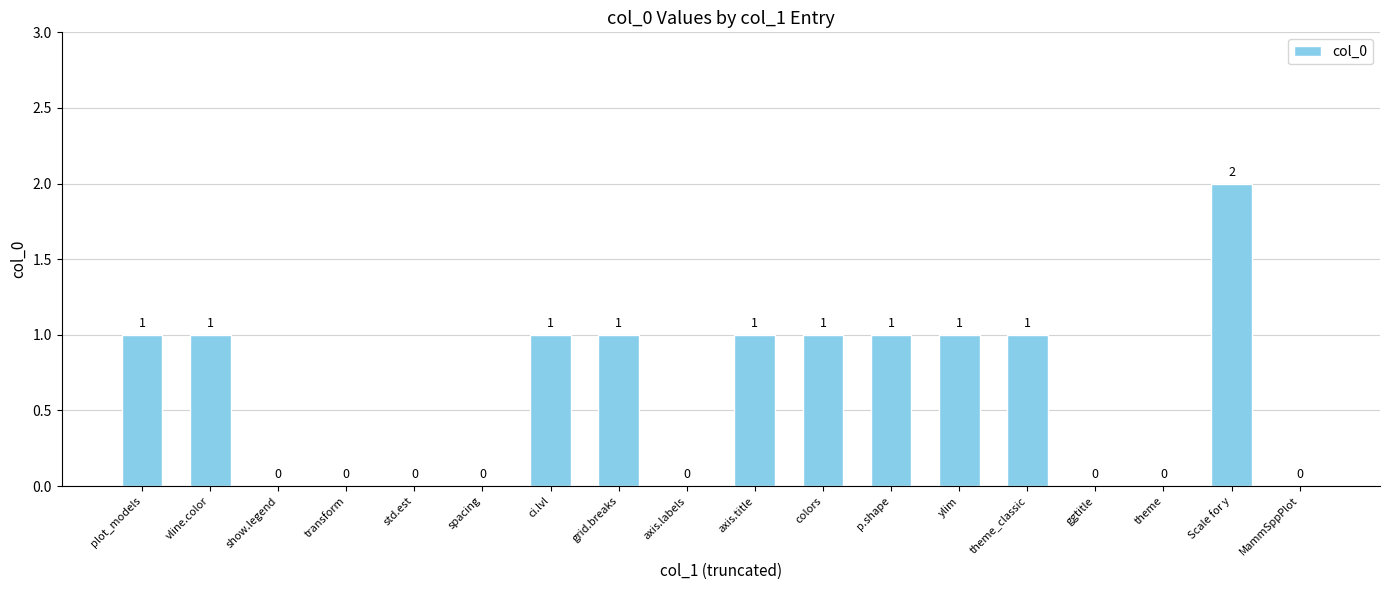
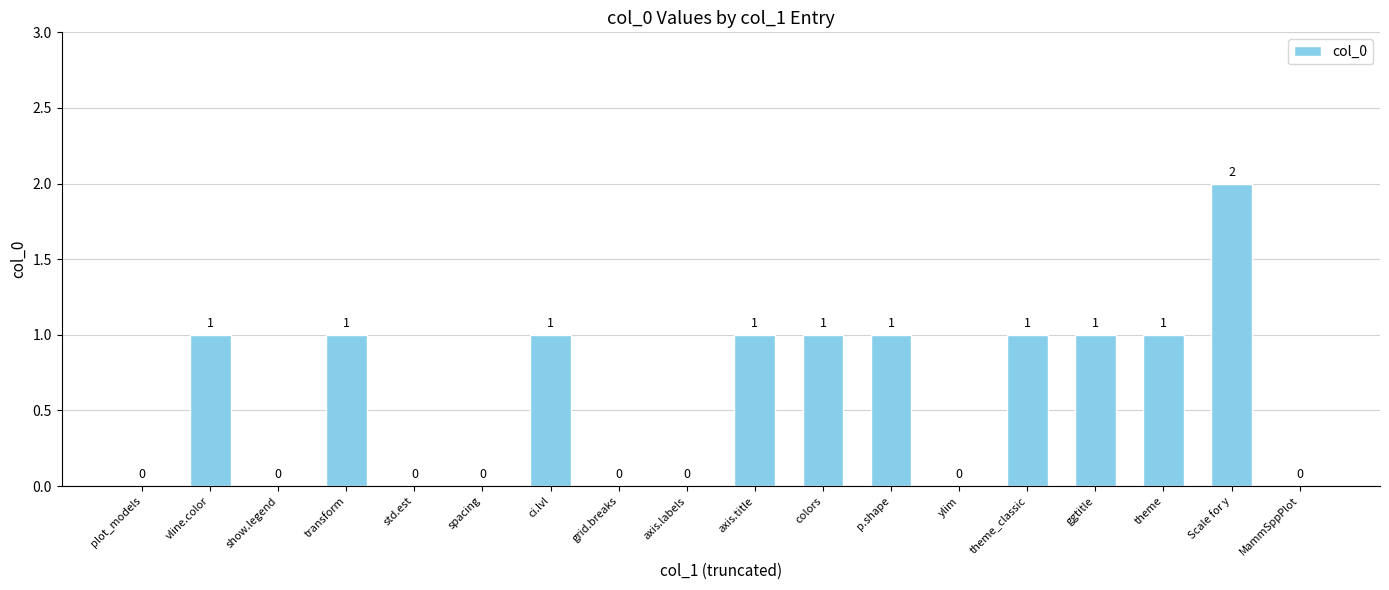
  {
-   "plot_models": 1,
+   "plot_models": 0,
    "vline.color": 1,
    "show.legend": 0,
-   "transform": 0,
+   "transform": 1,
    "std.est": 0,
    "spacing": 0,
    "ci.lvl": 1,
-   "grid.breaks": 1,
+   "grid.breaks": 0,
    "axis.labels": 0,
    "axis.title": 1,
    "colors": 1,
    "p.shape": 1,
-   "ylim": 1,
+   "ylim": 0,
    "theme_classic": 1,
-   "ggtitle": 0,
-   "theme": 0,
+   "ggtitle": 1,
+   "theme": 1,
    "Scale for y": 2,
    "MammSppPlot": 0
  }
